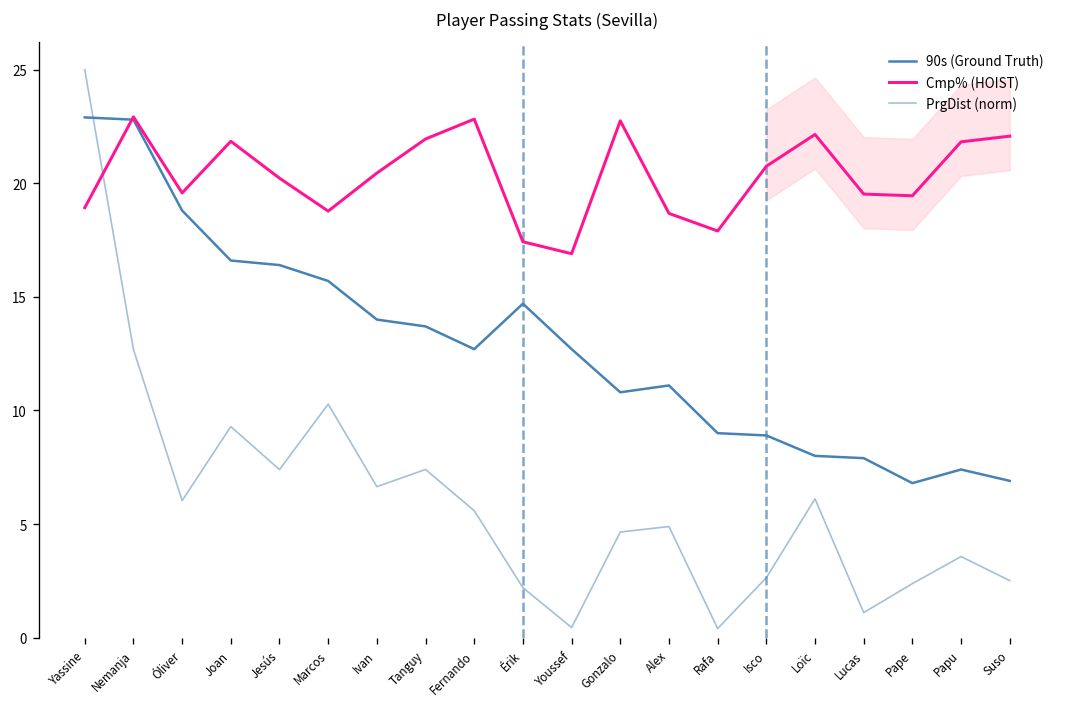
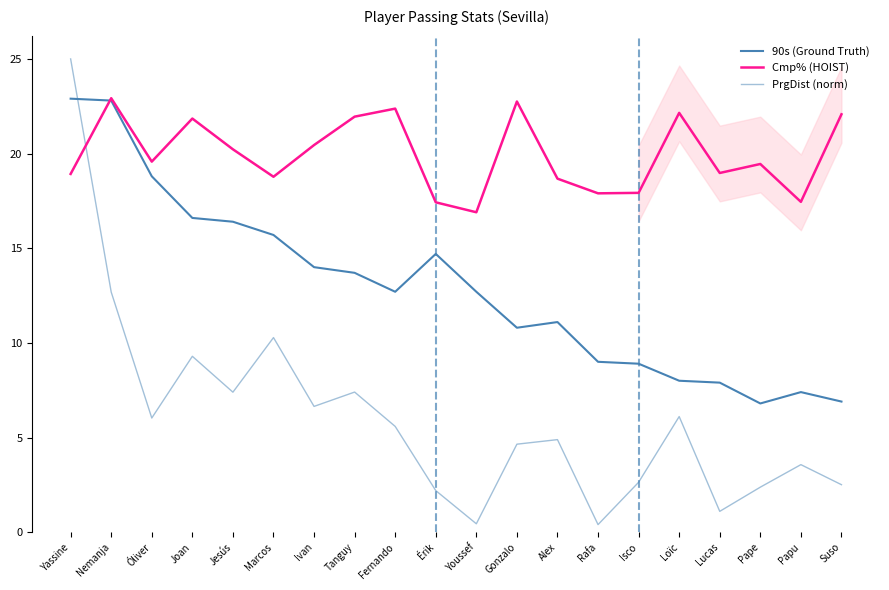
  {
    "Cmp% (HOIST)": {
      "Yassine": 18.9,
      "Óliver": 19.6,
      "Joan": 21.9,
      "Jesús": 20.2,
      "Marcos": 18.8,
      "Ivan": 20.5,
      "Tanguy": 22.0,
-     "Fernando": 22.8,
+     "Fernando": 22.4,
      "Érik": 17.4,
      "Youssef": 16.9,
      "Gonzalo": 22.8,
      "Alex": 18.7,
      "Rafa": 17.9,
-     "Isco": 20.8,
+     "Isco": 17.9,
      "Loïc": 22.2,
-     "Lucas": 19.5,
+     "Lucas": 19.0,
      "Pape": 19.5,
-     "Papu": 21.8,
+     "Papu": 17.5,
      "Suso": 22.1
    }
  }
